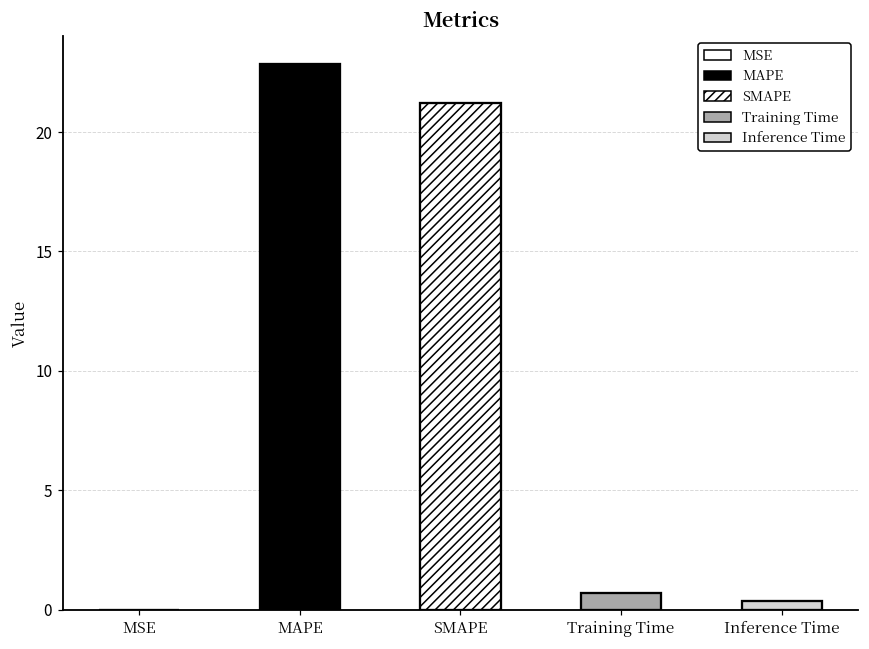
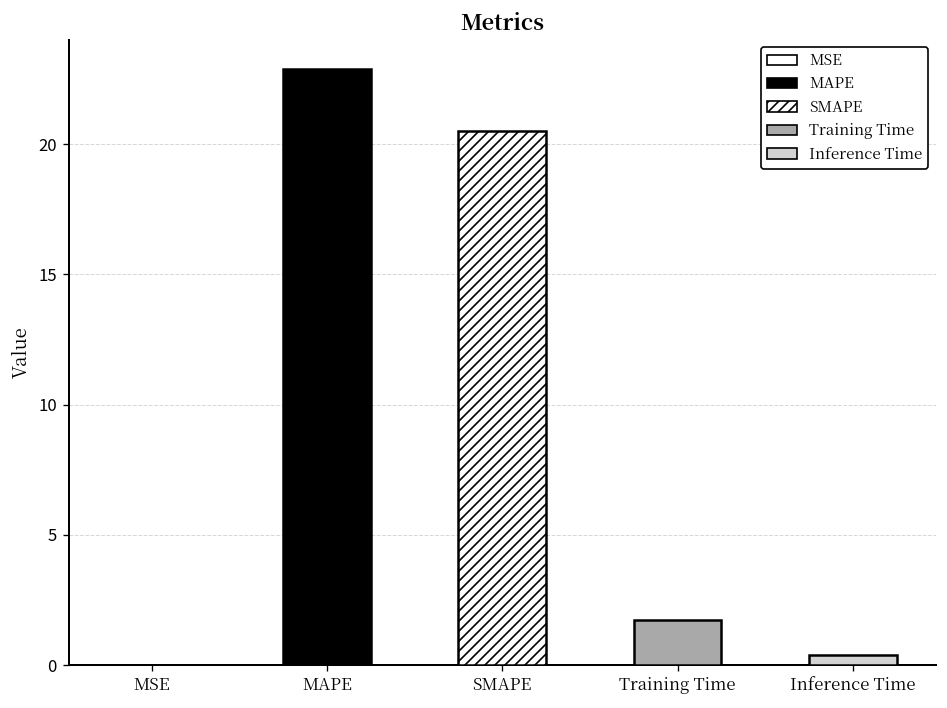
  {
    "MAPE": 22.9,
-   "SMAPE": 21.2,
-   "Training Time": 0.7,
+   "SMAPE": 20.5,
+   "Training Time": 1.7,
    "Inference Time": 0.4
  }
